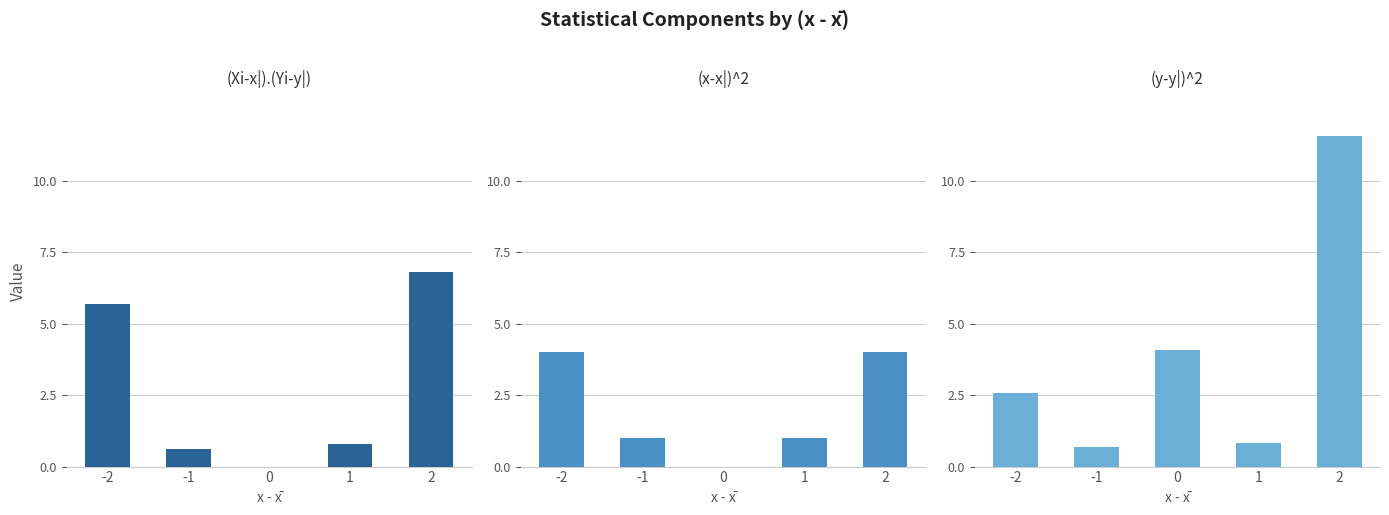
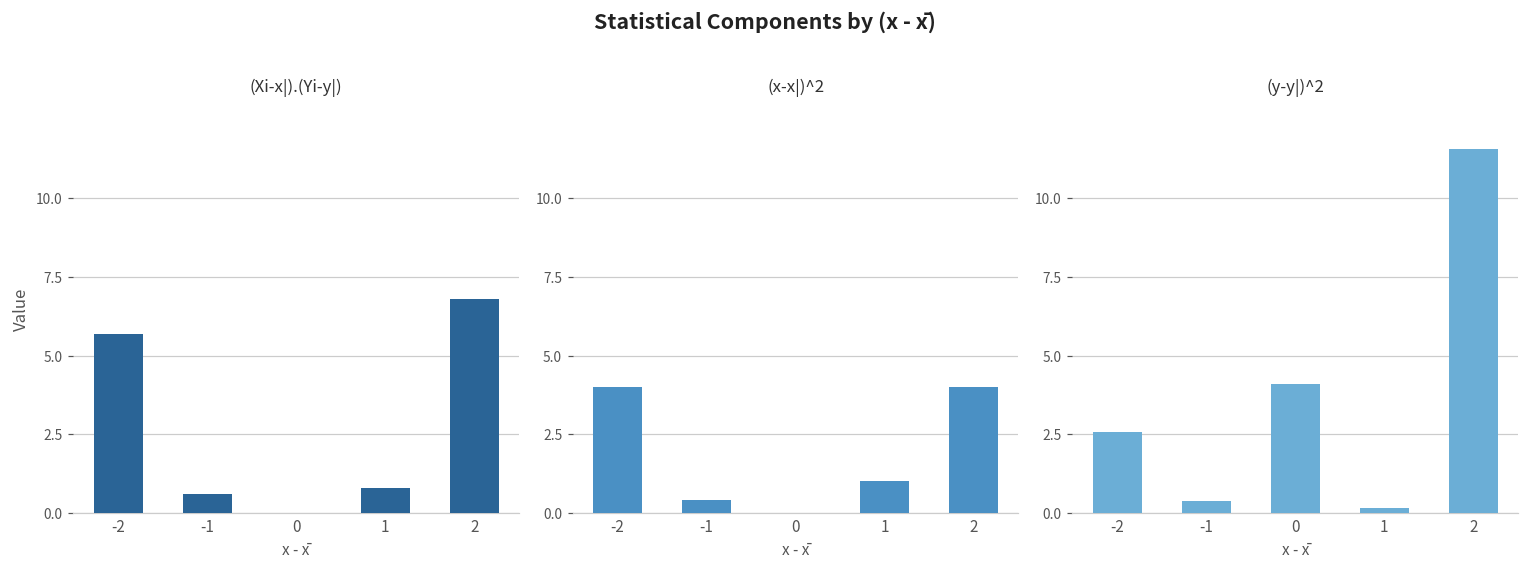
  {
    "(Xi-x|).(Yi-y|)": {
      "-2": 5.7,
      "-1": 0.6,
      "0": 0.0,
      "1": 0.8,
      "2": 6.8
    },
    "(x-x|)^2": {
      "-2": 4.0,
-     "-1": 1.0,
+     "-1": 0.4,
      "0": 0.0,
      "1": 1.0,
      "2": 4.0
    },
    "(y-y|)^2": {
      "-2": 2.6,
-     "-1": 0.7,
+     "-1": 0.4,
      "0": 4.1,
-     "1": 0.8,
+     "1": 0.2,
      "2": 11.6
    }
  }
